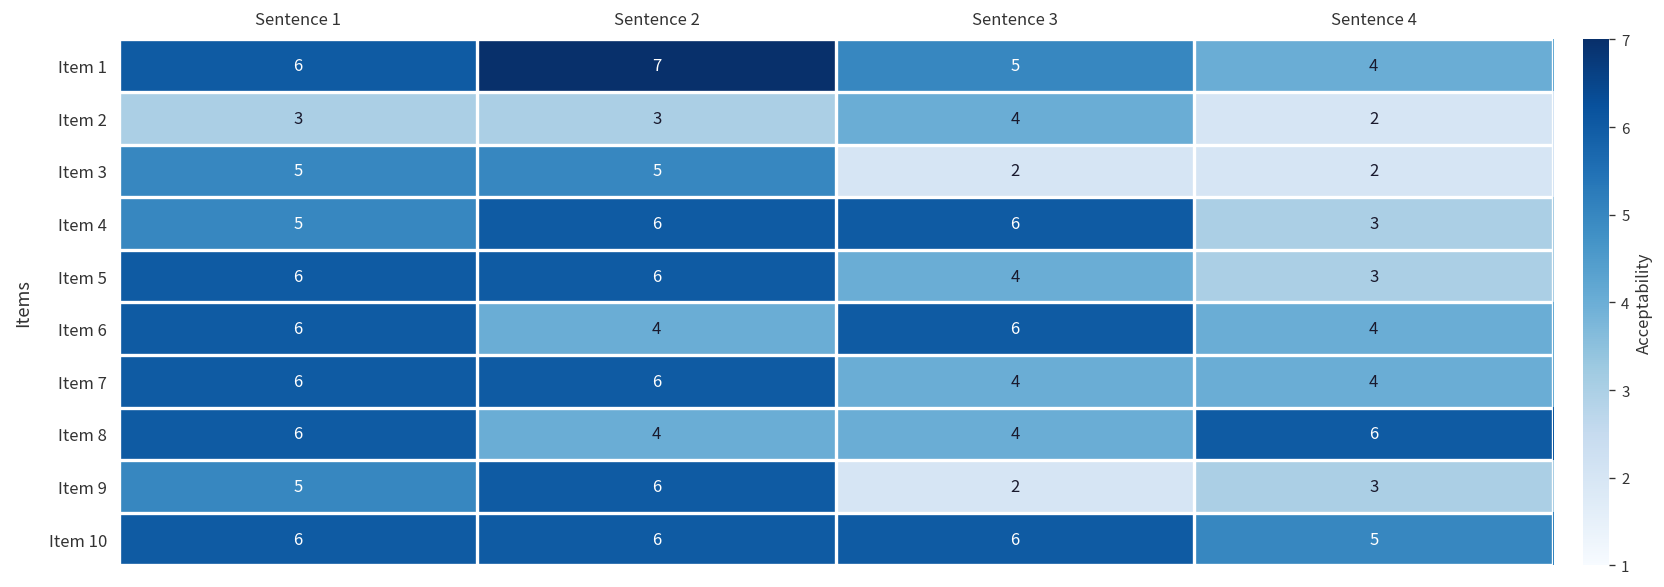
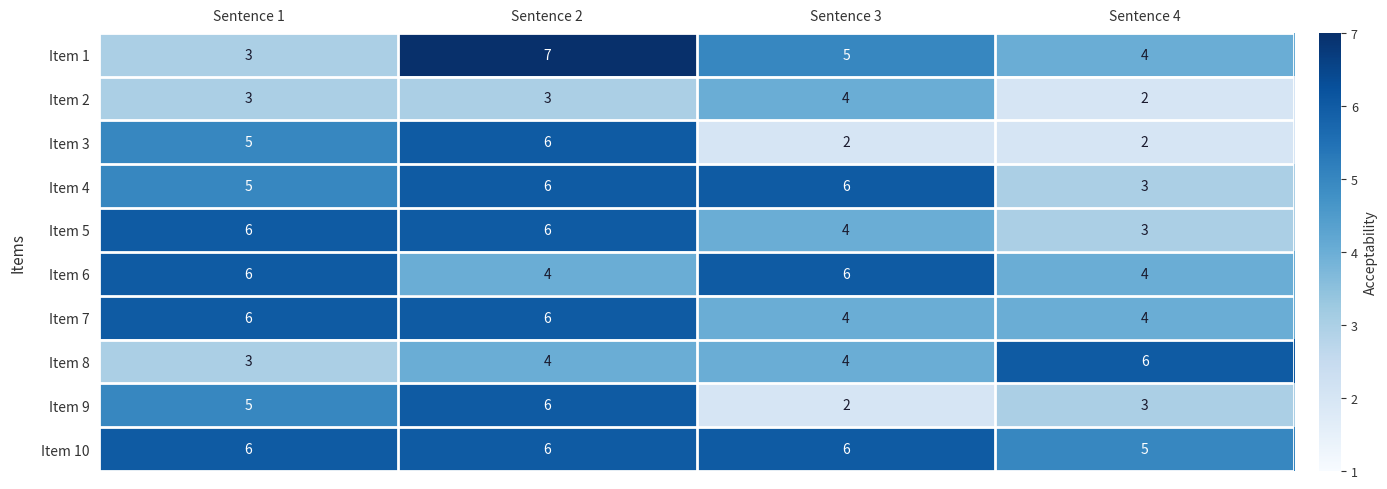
  {
    "Item 1": {
-     "Sentence 1": 6,
+     "Sentence 1": 3,
      "Sentence 2": 7,
      "Sentence 3": 5,
      "Sentence 4": 4
    },
    "Item 2": {
      "Sentence 1": 3,
      "Sentence 2": 3,
      "Sentence 3": 4,
      "Sentence 4": 2
    },
    "Item 3": {
      "Sentence 1": 5,
-     "Sentence 2": 5,
+     "Sentence 2": 6,
      "Sentence 3": 2,
      "Sentence 4": 2
    },
    "Item 4": {
      "Sentence 1": 5,
      "Sentence 2": 6,
      "Sentence 3": 6,
      "Sentence 4": 3
    },
    "Item 5": {
      "Sentence 1": 6,
      "Sentence 2": 6,
      "Sentence 3": 4,
      "Sentence 4": 3
    },
    "Item 6": {
      "Sentence 1": 6,
      "Sentence 2": 4,
      "Sentence 3": 6,
      "Sentence 4": 4
    },
    "Item 7": {
      "Sentence 1": 6,
      "Sentence 2": 6,
      "Sentence 3": 4,
      "Sentence 4": 4
    },
    "Item 8": {
-     "Sentence 1": 6,
+     "Sentence 1": 3,
      "Sentence 2": 4,
      "Sentence 3": 4,
      "Sentence 4": 6
    },
    "Item 9": {
      "Sentence 1": 5,
      "Sentence 2": 6,
      "Sentence 3": 2,
      "Sentence 4": 3
    },
    "Item 10": {
      "Sentence 1": 6,
      "Sentence 2": 6,
      "Sentence 3": 6,
      "Sentence 4": 5
    }
  }
